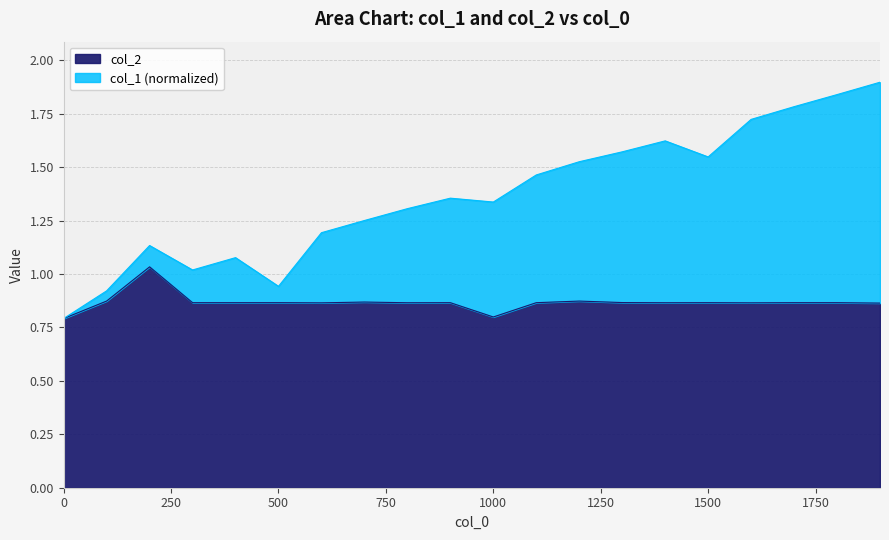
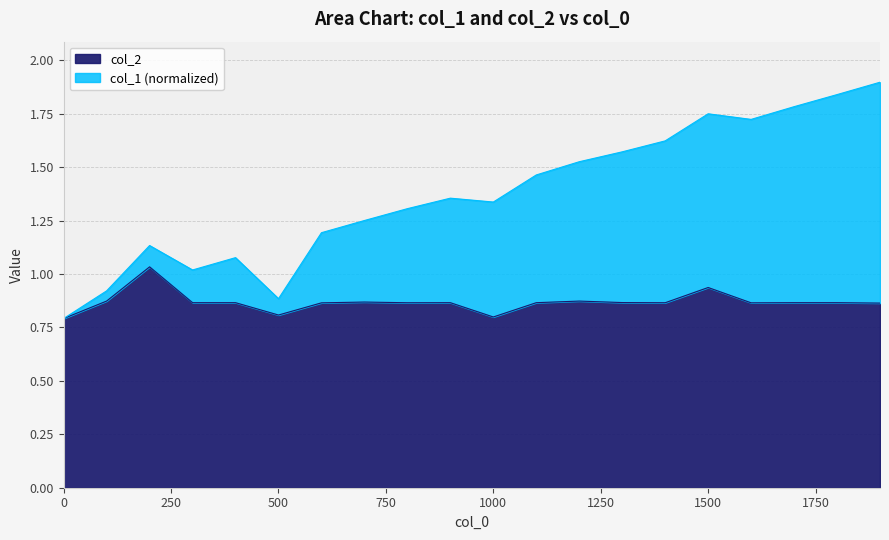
  {
    "col_2": {
-     "500": 0.87,
+     "500": 0.81,
      "1000": 0.80,
-     "1500": 0.87
+     "1500": 0.94
    },
    "col_1 (normalized)": {
      "500": 0.08,
      "1000": 0.54,
-     "1500": 0.68
+     "1500": 0.81
    }
  }
